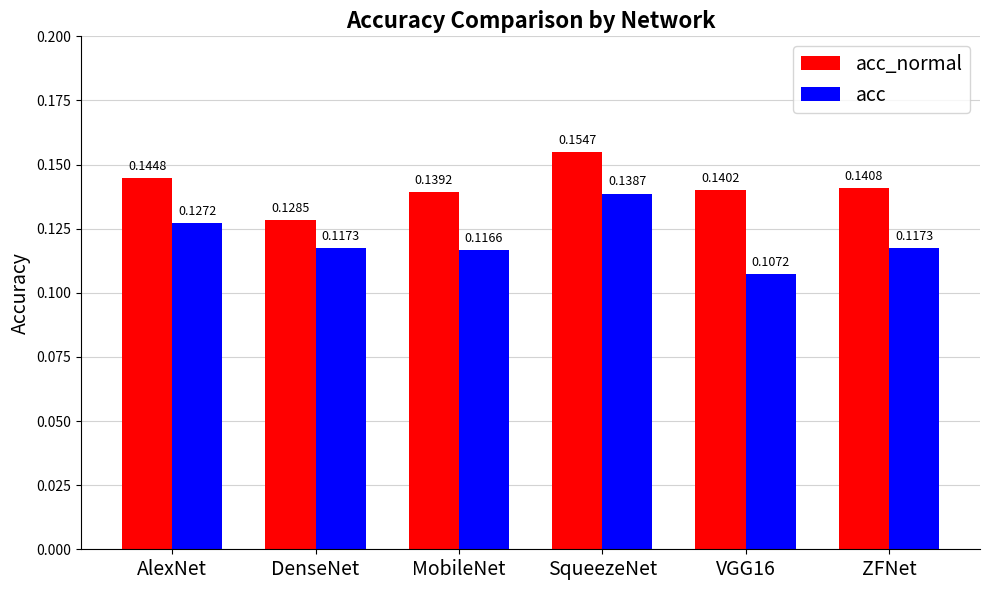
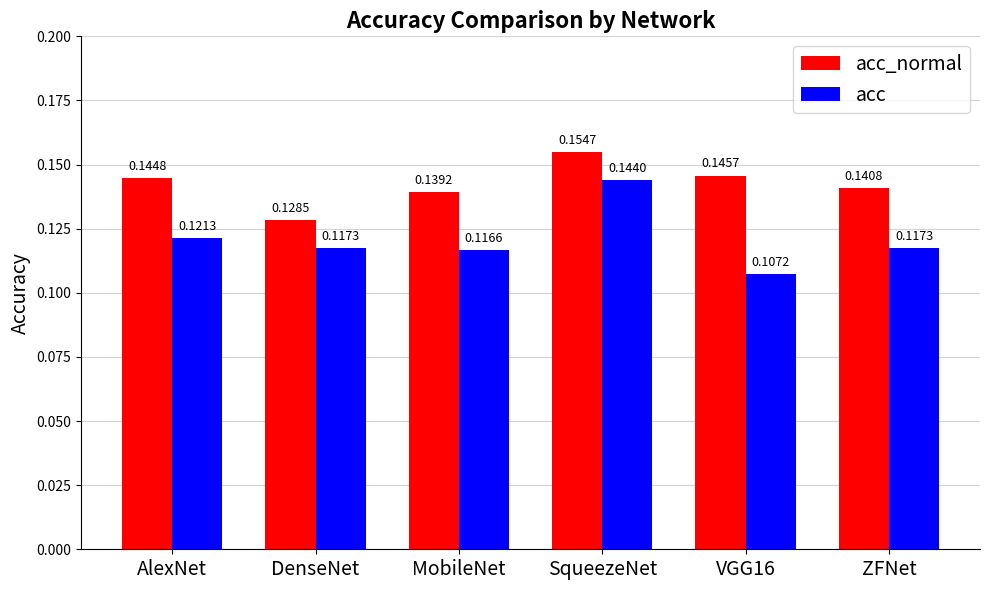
  {
    "acc_normal": {
      "AlexNet": 0.1448,
      "DenseNet": 0.1285,
      "MobileNet": 0.1392,
      "SqueezeNet": 0.1547,
-     "VGG16": 0.1402,
+     "VGG16": 0.1457,
      "ZFNet": 0.1408
    },
    "acc": {
-     "AlexNet": 0.1272,
+     "AlexNet": 0.1213,
      "DenseNet": 0.1173,
      "MobileNet": 0.1166,
-     "SqueezeNet": 0.1387,
+     "SqueezeNet": 0.1440,
      "VGG16": 0.1072,
      "ZFNet": 0.1173
    }
  }
